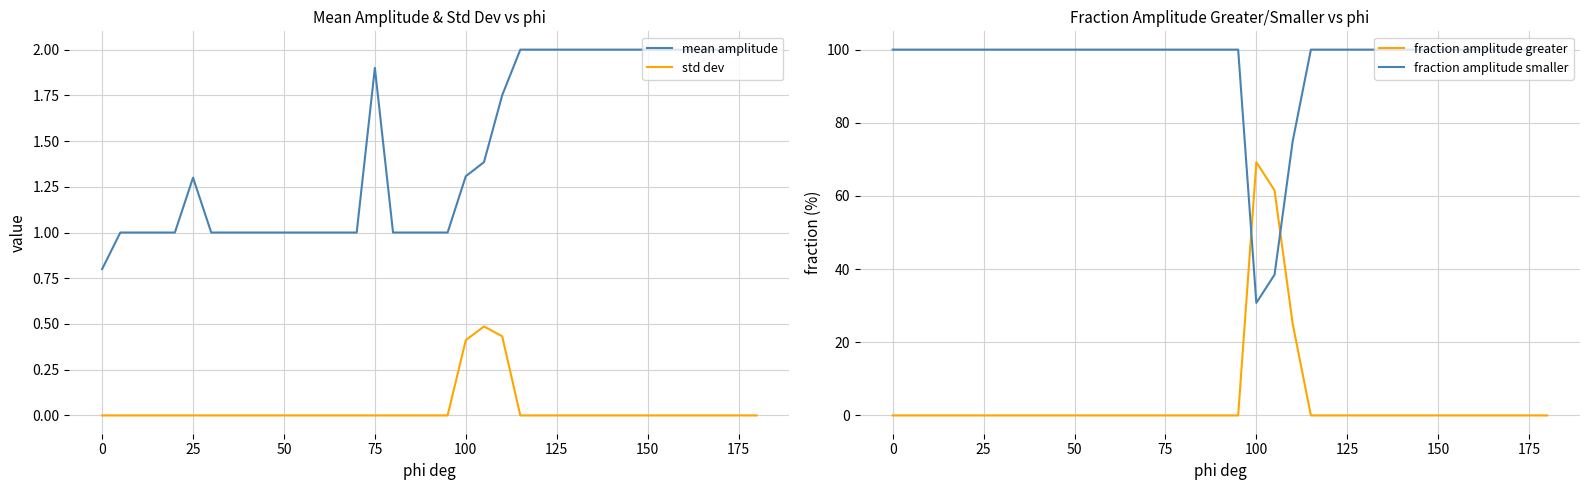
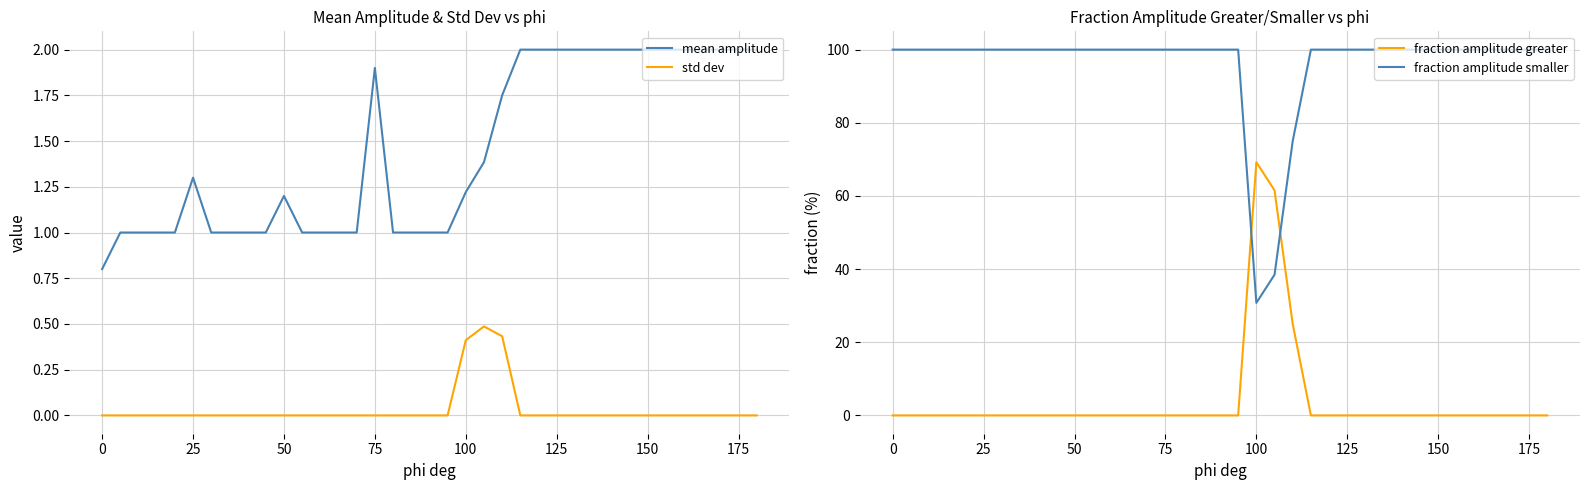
  {
    "Mean Amplitude & Std Dev vs phi": {
      "mean amplitude": {
        "0": 0.80,
        "25": 1.30,
-       "50": 1.0,
+       "50": 1.2,
        "75": 1.90,
-       "100": 1.31,
+       "100": 1.22,
        "125": 2.00
      },
      "std dev": {
        "0": 0.00,
        "25": 0.00,
        "50": 0.00,
        "75": 0.00,
        "100": 0.41,
        "125": 0.00,
        "150": 0.00,
        "175": 0.00
      }
    },
    "Fraction Amplitude Greater/Smaller vs phi": {
      "fraction amplitude greater": {
        "0": 0,
        "25": 0,
        "50": 0,
        "75": 0,
        "100": 69,
        "125": 0,
        "150": 0,
        "175": 0
      },
      "fraction amplitude smaller": {
        "0": 100,
        "25": 100,
        "50": 100,
        "75": 100,
        "100": 31,
        "125": 100
      }
    }
  }
